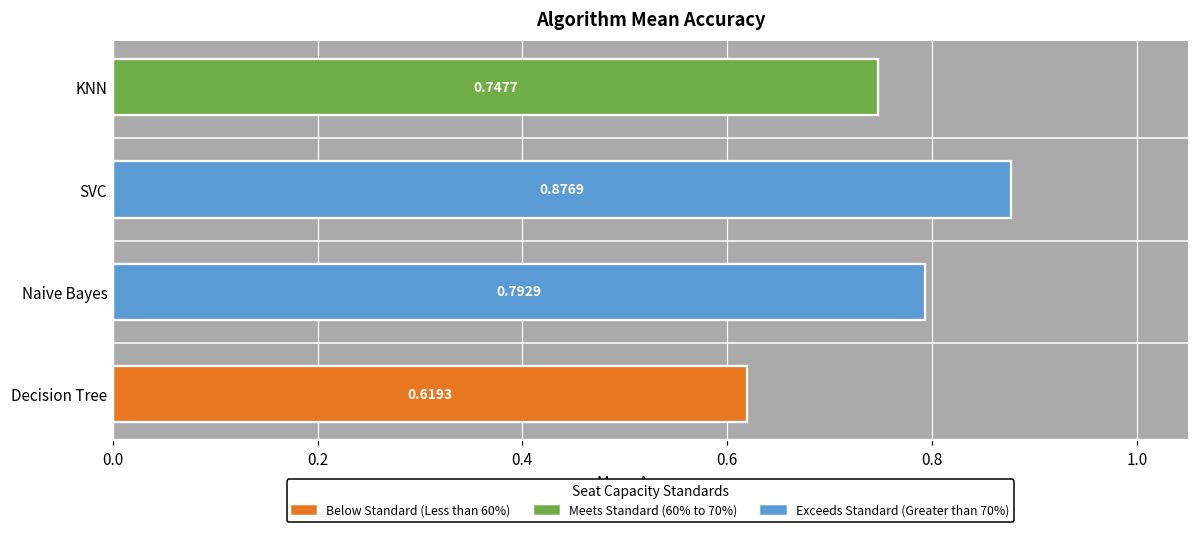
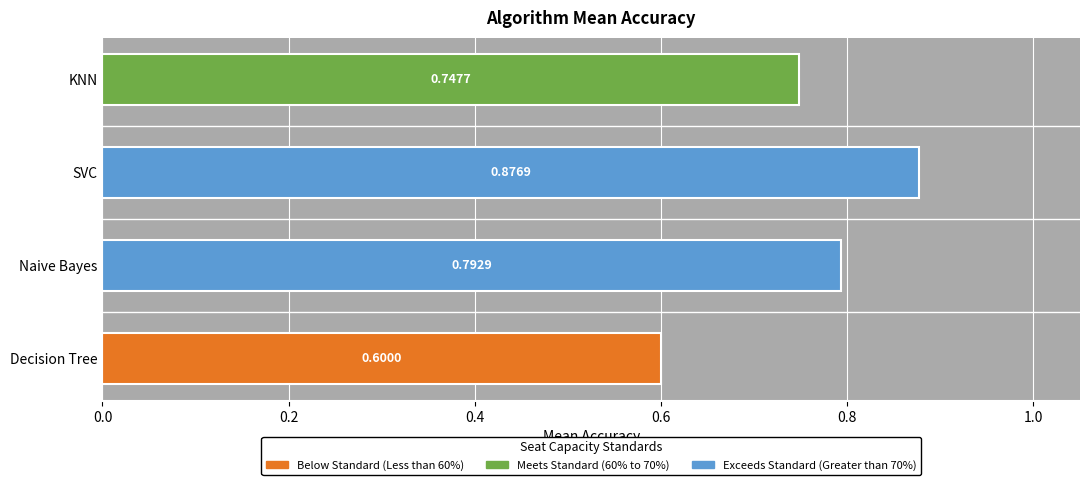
  {
    "KNN": 0.7477,
    "SVC": 0.8769,
    "Naive Bayes": 0.7929,
-   "Decision Tree": 0.6193
+   "Decision Tree": 0.6000
  }
